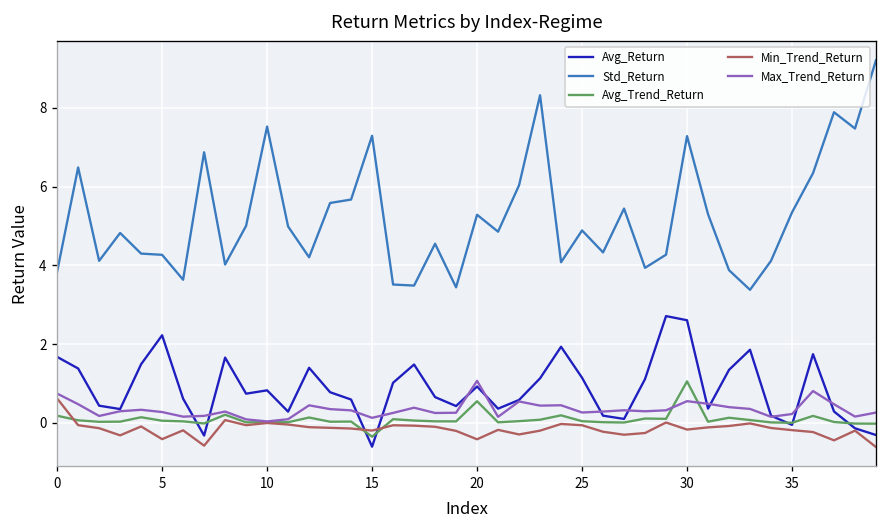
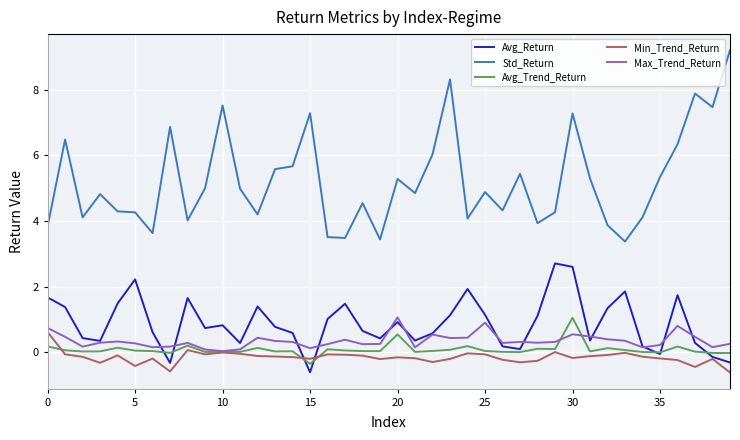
  {
    "Avg_Return": {
      "0": 1.7,
      "5": 2.2,
      "10": 0.8,
      "15": -0.6,
      "20": 0.9,
      "25": 1.1,
      "30": 2.6
    },
    "Std_Return": {
      "0": 3.8,
      "5": 4.3,
      "10": 7.5,
      "15": 7.3,
      "20": 5.3,
      "25": 4.9,
      "30": 7.3,
      "35": 5.3
    },
    "Avg_Trend_Return": {
      "0": 0.2,
      "5": 0.1,
      "15": -0.4,
      "20": 0.5,
      "25": 0.0,
      "30": 1.1
    },
    "Min_Trend_Return": {
      "0": 0.6,
      "5": -0.4,
      "15": -0.2,
-     "20": -0.4,
+     "20": -0.2,
      "25": -0.1,
      "30": -0.2,
      "35": -0.2
    },
    "Max_Trend_Return": {
      "0": 0.7,
      "5": 0.3,
      "15": 0.1,
      "20": 1.1,
-     "25": 0.3,
+     "25": 0.9,
      "30": 0.5,
      "35": 0.2
    }
  }
